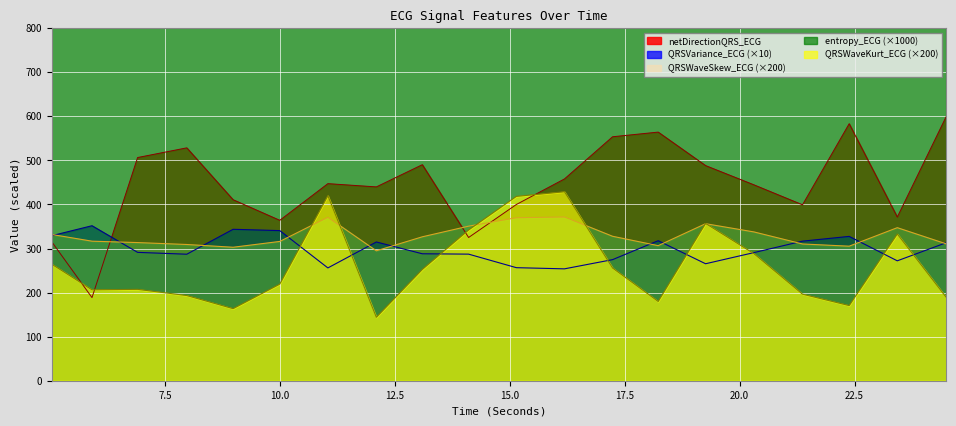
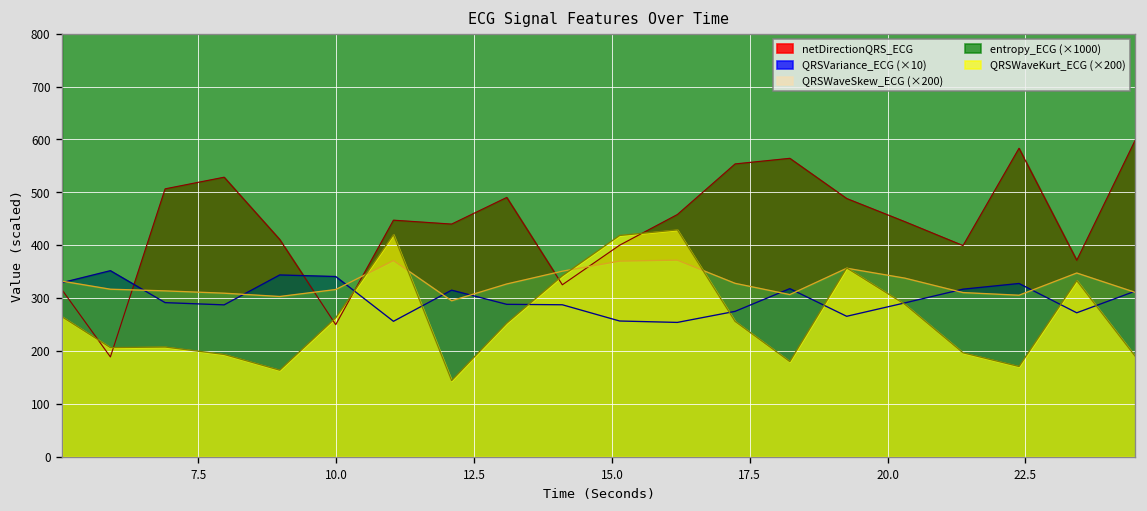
  {
    "netDirectionQRS_ECG": {
-     "10.0": 360
+     "10.0": 250
    },
    "QRSVariance_ECG (×10)": {
      "10.0": 340
    },
    "QRSWaveSkew_ECG (×200)": {
      "10.0": 320
    },
    "QRSWaveKurt_ECG (×200)": {
-     "10.0": 220
+     "10.0": 260
    }
  }
